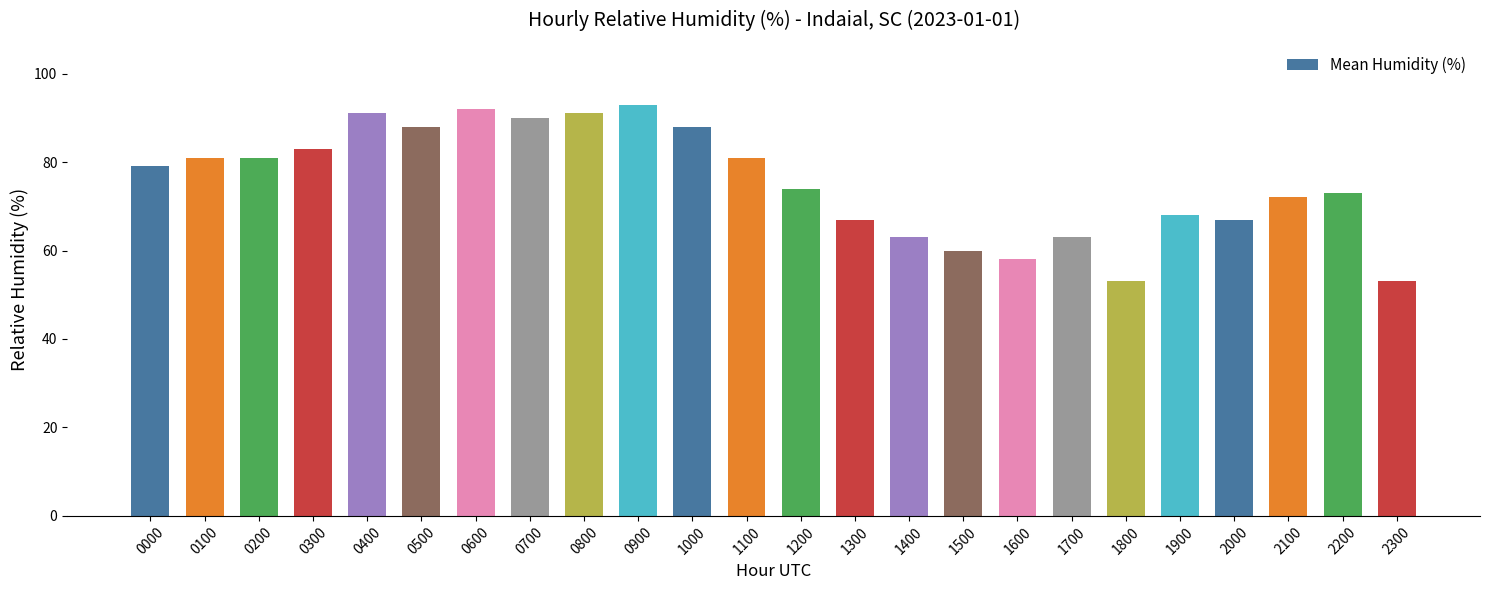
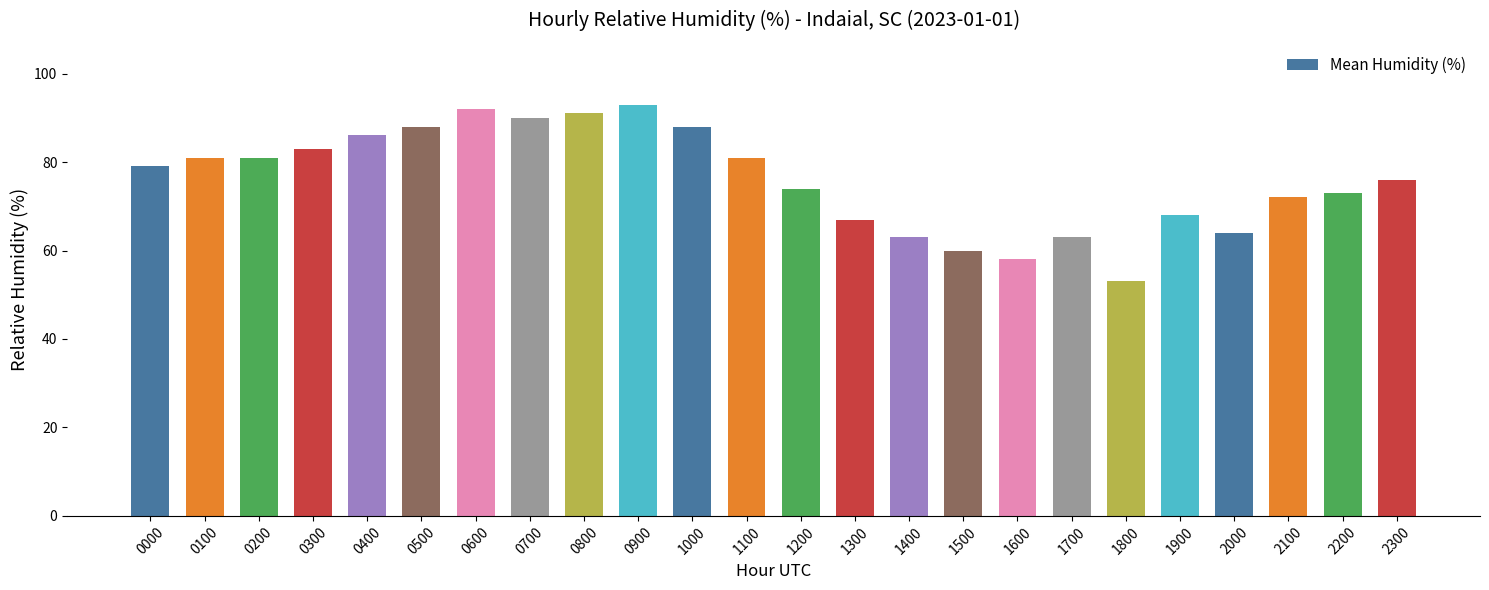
  {
    "0000": 79,
    "0100": 81,
    "0200": 81,
    "0300": 83,
-   "0400": 91,
+   "0400": 86,
    "0500": 88,
    "0600": 92,
    "0700": 90,
    "0800": 91,
    "0900": 93,
    "1000": 88,
    "1100": 81,
    "1200": 74,
    "1300": 67,
    "1400": 63,
    "1500": 60,
    "1600": 58,
    "1700": 63,
    "1800": 53,
    "1900": 68,
-   "2000": 67,
+   "2000": 64,
    "2100": 72,
    "2200": 73,
-   "2300": 53
+   "2300": 76
  }
